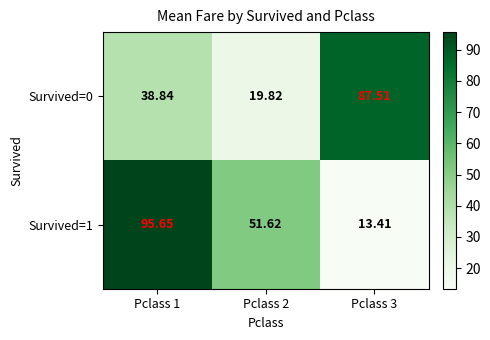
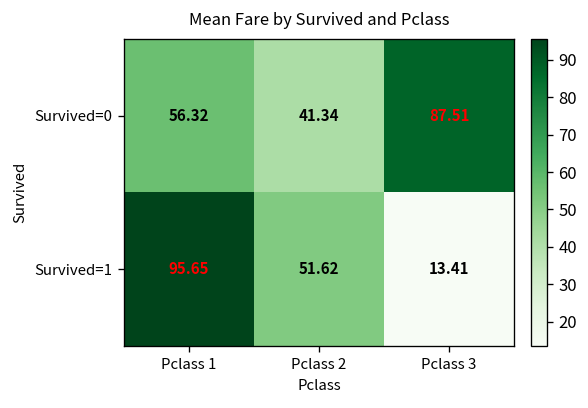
  {
    "Survived=0": {
-     "Pclass 1": 38.84,
-     "Pclass 2": 19.82,
+     "Pclass 1": 56.32,
+     "Pclass 2": 41.34,
      "Pclass 3": 87.51
    },
    "Survived=1": {
      "Pclass 1": 95.65,
      "Pclass 2": 51.62,
      "Pclass 3": 13.41
    }
  }
